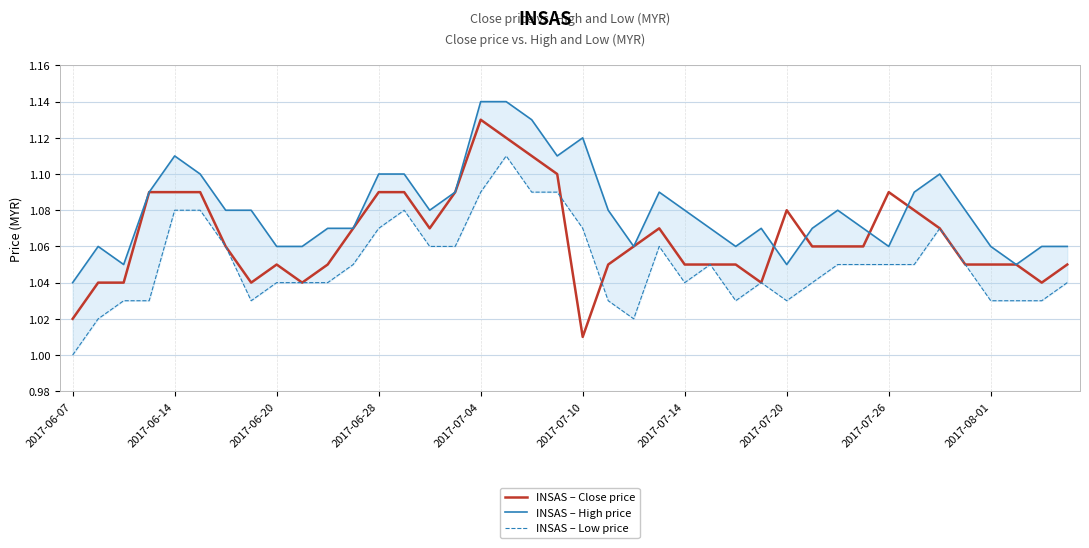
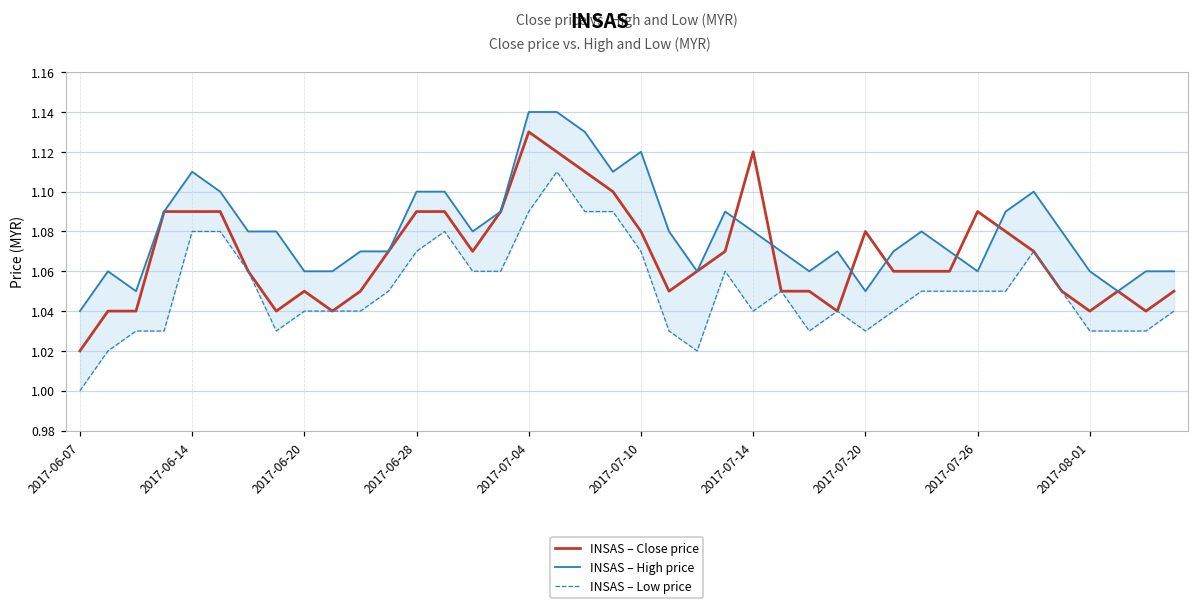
  {
    "INSAS – Close price": {
      "2017-06-07": 1.02,
      "2017-06-14": 1.09,
      "2017-06-20": 1.05,
      "2017-06-28": 1.09,
      "2017-07-04": 1.13,
-     "2017-07-10": 1.01,
-     "2017-07-14": 1.05,
+     "2017-07-10": 1.08,
+     "2017-07-14": 1.12,
      "2017-07-20": 1.08,
      "2017-07-26": 1.09,
-     "2017-08-01": 1.05
+     "2017-08-01": 1.04
    }
  }
